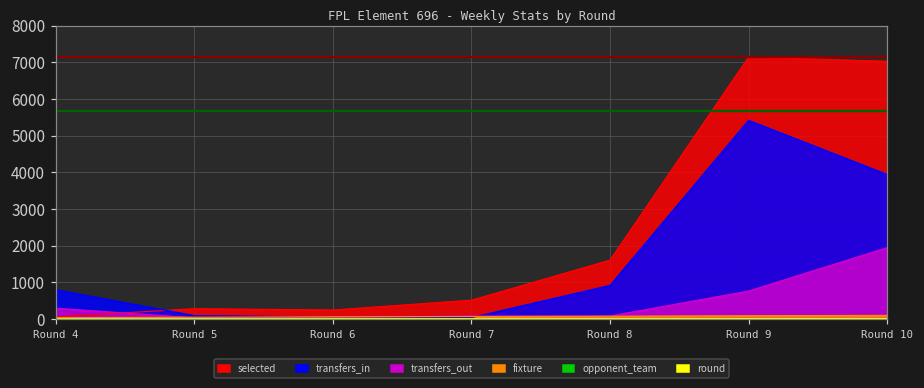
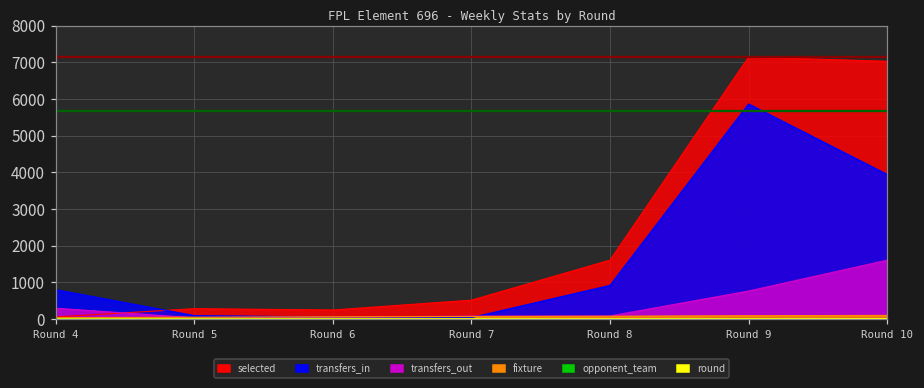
  {
    "selected": {
      "Round 5": 300,
      "Round 6": 200,
      "Round 7": 500,
      "Round 8": 1600,
      "Round 9": 7100,
      "Round 10": 7000
    },
    "transfers_in": {
      "Round 4": 800,
      "Round 8": 900,
-     "Round 9": 5400,
+     "Round 9": 5900,
      "Round 10": 3900
    },
    "transfers_out": {
      "Round 4": 300,
      "Round 9": 800,
-     "Round 10": 1900
+     "Round 10": 1600
    },
    "fixture": {
      "Round 10": 100
    },
    "round": {
      "Round 9": 0,
      "Round 10": 0
    }
  }
